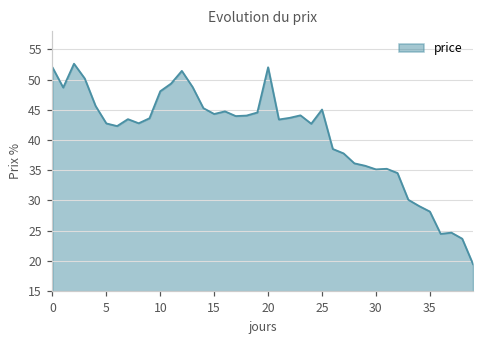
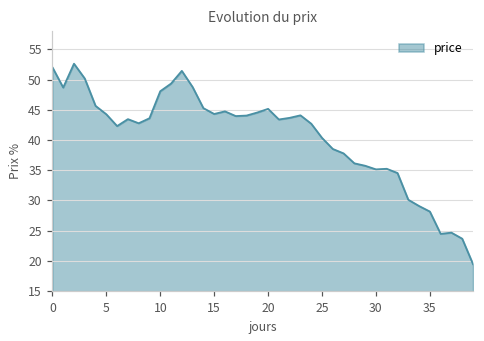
  {
    "0": 52,
-   "5": 43,
+   "5": 44,
    "10": 48,
    "15": 44,
-   "20": 52,
-   "25": 45,
+   "20": 45,
+   "25": 40,
    "30": 35,
    "35": 28
  }
